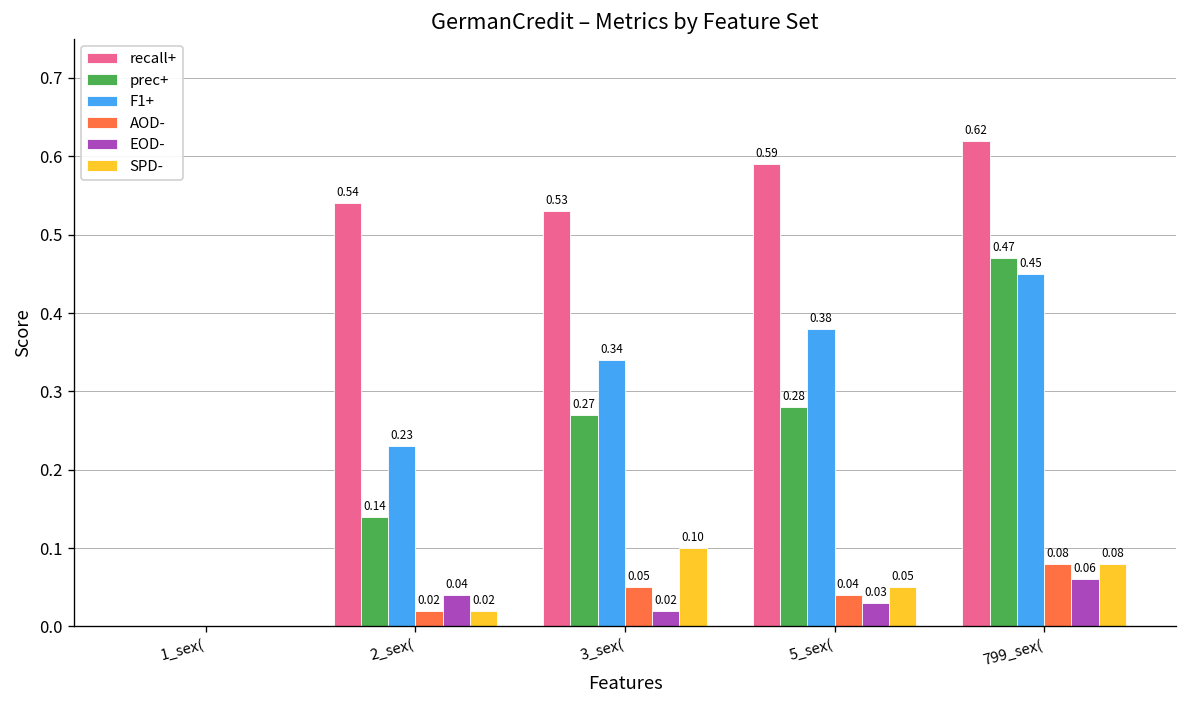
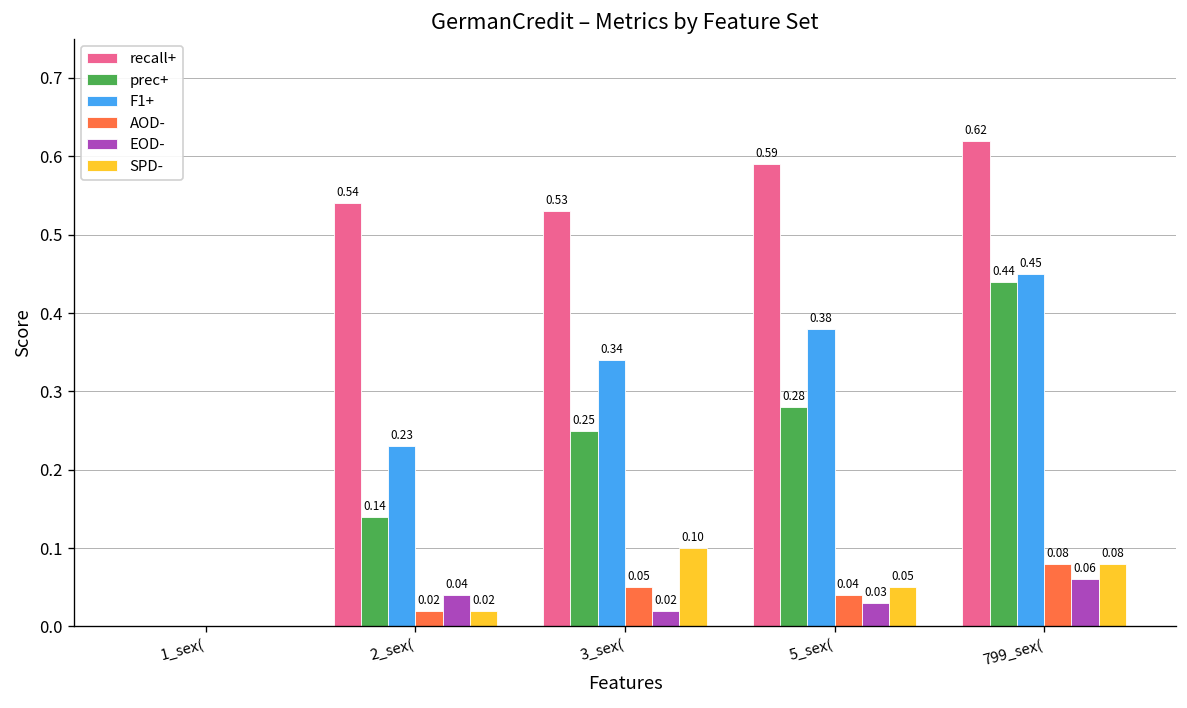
  {
    "recall+": {
      "2_sex(": 0.54,
      "3_sex(": 0.53,
      "5_sex(": 0.59,
      "799_sex(": 0.62
    },
    "prec+": {
      "2_sex(": 0.14,
-     "3_sex(": 0.27,
+     "3_sex(": 0.25,
      "5_sex(": 0.28,
-     "799_sex(": 0.47
+     "799_sex(": 0.44
    },
    "F1+": {
      "2_sex(": 0.23,
      "3_sex(": 0.34,
      "5_sex(": 0.38,
      "799_sex(": 0.45
    },
    "AOD-": {
      "2_sex(": 0.02,
      "3_sex(": 0.05,
      "5_sex(": 0.04,
      "799_sex(": 0.08
    },
    "EOD-": {
      "2_sex(": 0.04,
      "3_sex(": 0.02,
      "5_sex(": 0.03,
      "799_sex(": 0.06
    },
    "SPD-": {
      "2_sex(": 0.02,
      "3_sex(": 0.10,
      "5_sex(": 0.05,
      "799_sex(": 0.08
    }
  }
